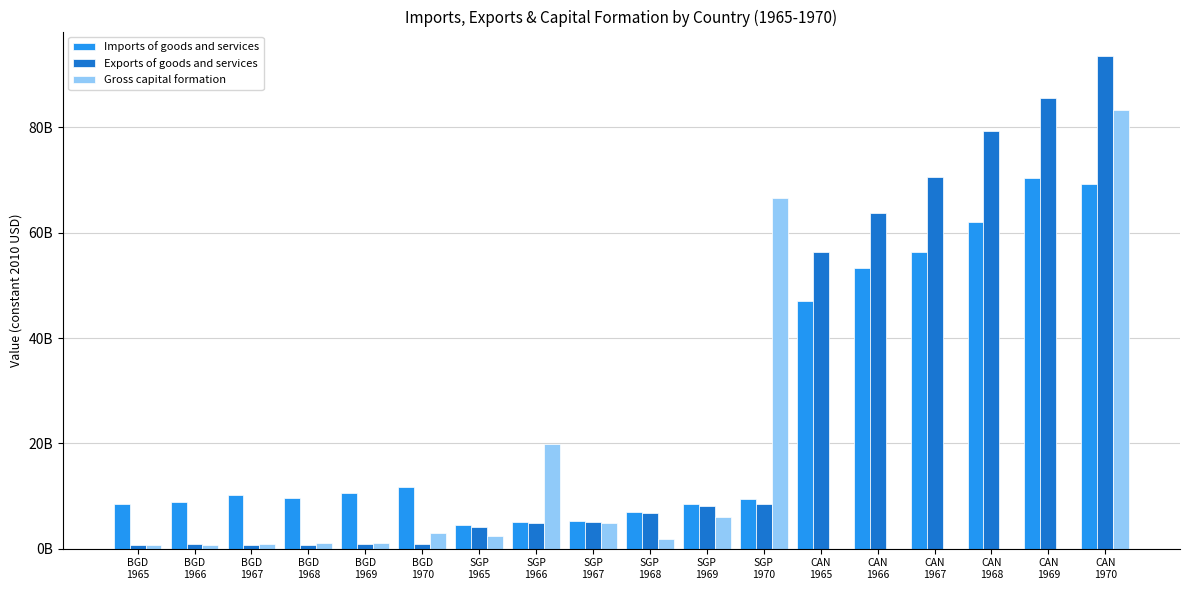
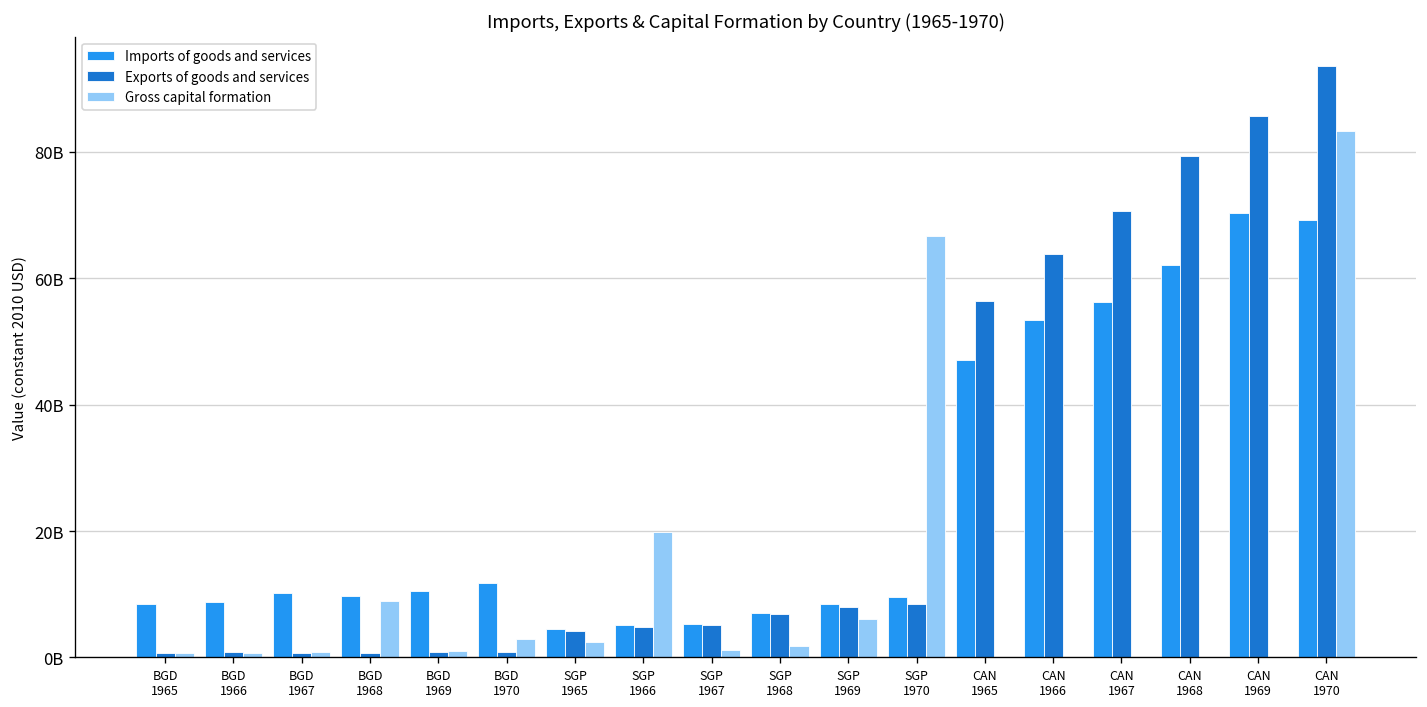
  {
    "Gross capital formation": {
      "BGD 1965": 1000000000,
      "BGD 1966": 1000000000,
      "BGD 1967": 1000000000,
-     "BGD 1968": 1000000000,
+     "BGD 1968": 9000000000,
      "BGD 1969": 1000000000,
      "BGD 1970": 3000000000,
      "SGP 1965": 2000000000,
      "SGP 1966": 20000000000,
-     "SGP 1967": 5000000000,
+     "SGP 1967": 1000000000,
      "SGP 1968": 2000000000,
      "SGP 1969": 6000000000,
      "SGP 1970": 67000000000,
      "CAN 1965": 0,
      "CAN 1966": 0,
      "CAN 1967": 0,
      "CAN 1968": 0,
      "CAN 1969": 0,
      "CAN 1970": 83000000000
    }
  }
